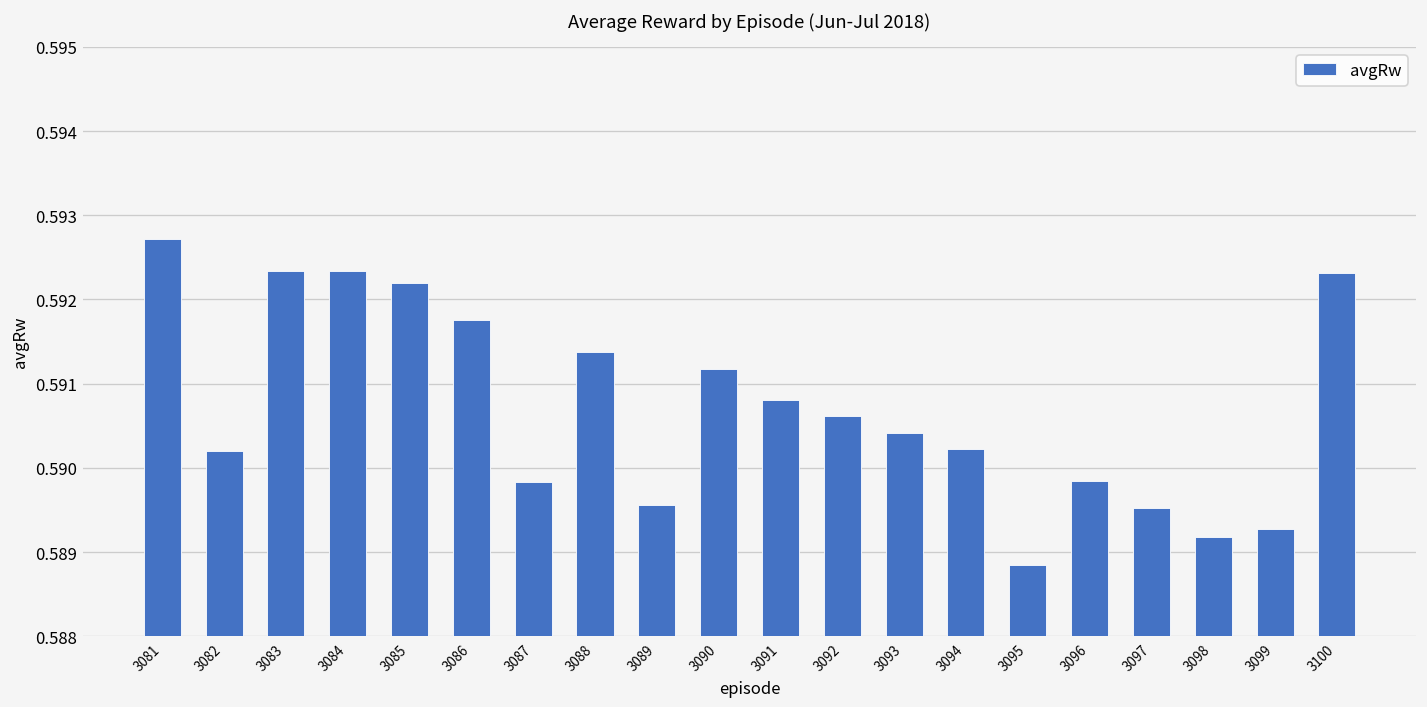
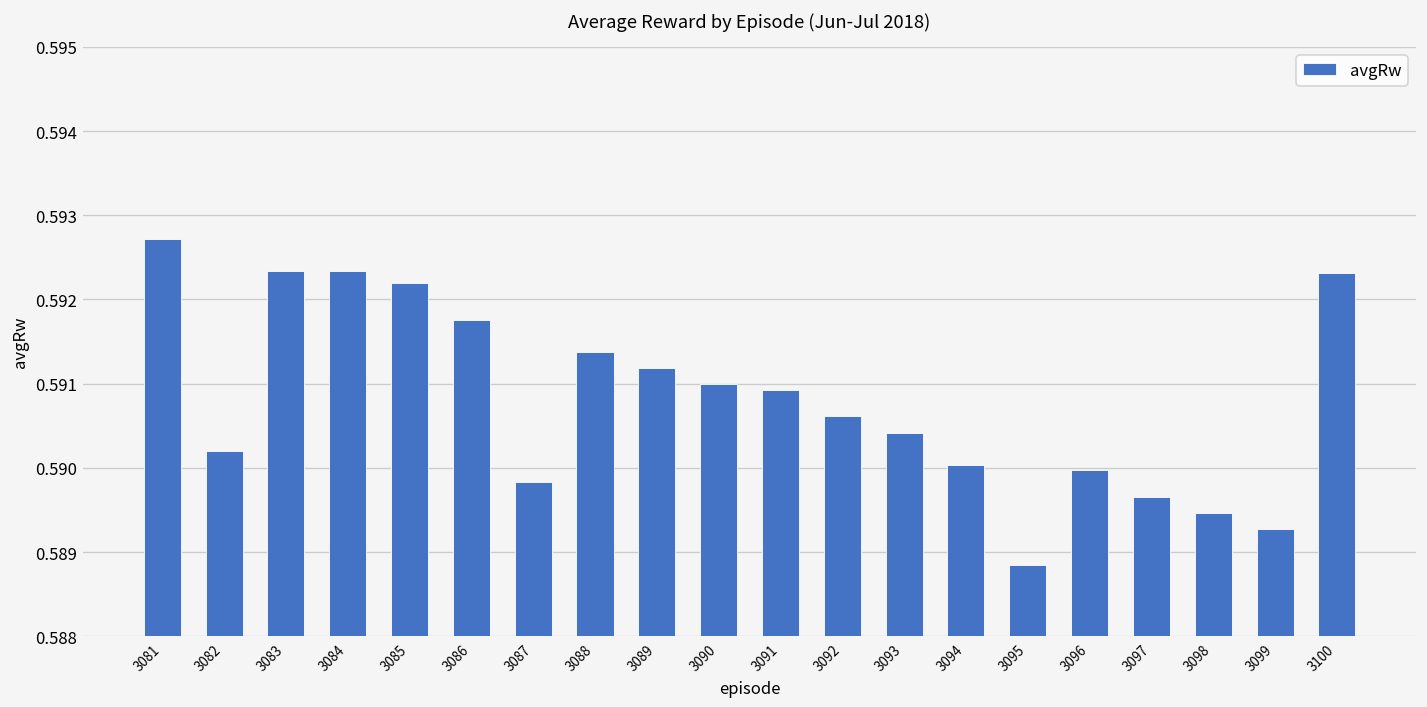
  {
    "3081": 0.5927,
    "3082": 0.5902,
    "3083": 0.5923,
    "3084": 0.5923,
    "3085": 0.5922,
    "3086": 0.5918,
    "3087": 0.5898,
    "3088": 0.5914,
-   "3089": 0.5896,
-   "3090": 0.5912,
-   "3091": 0.5908,
+   "3089": 0.5912,
+   "3090": 0.5910,
+   "3091": 0.5909,
    "3092": 0.5906,
    "3093": 0.5904,
-   "3094": 0.5902,
+   "3094": 0.5900,
    "3095": 0.5889,
-   "3096": 0.5898,
-   "3097": 0.5895,
-   "3098": 0.5892,
+   "3096": 0.5900,
+   "3097": 0.5897,
+   "3098": 0.5895,
    "3099": 0.5893,
    "3100": 0.5923
  }
